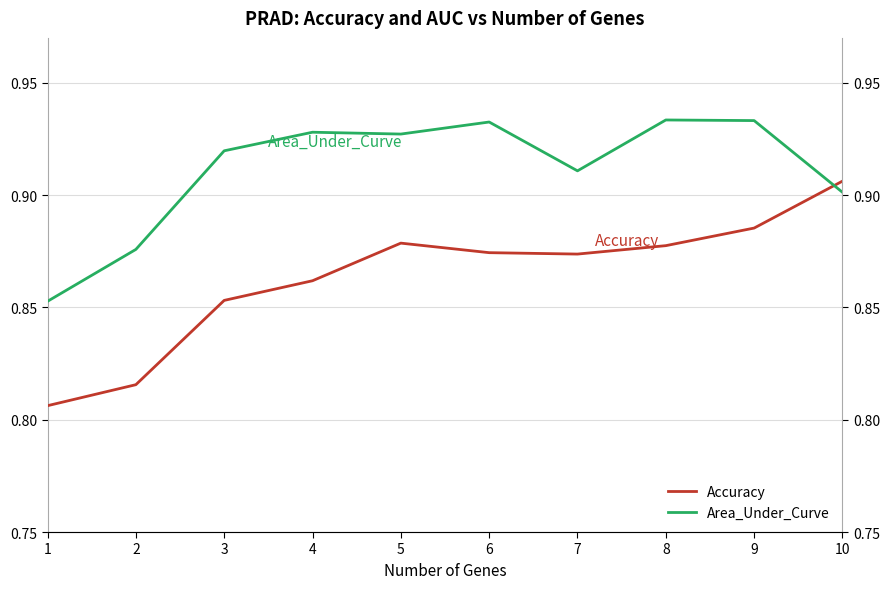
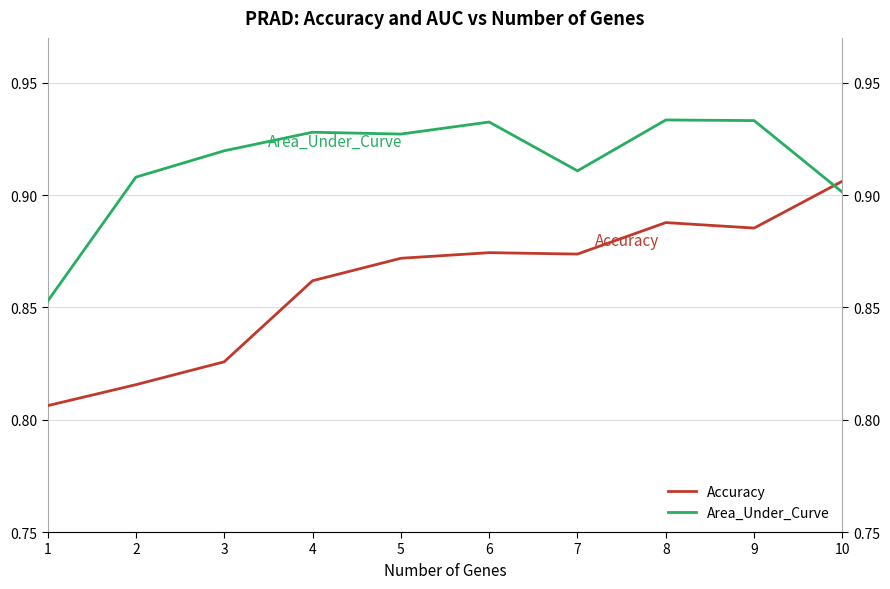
  {
    "Accuracy": {
      "1": 0.806,
      "2": 0.816,
-     "3": 0.853,
+     "3": 0.826,
      "4": 0.862,
-     "5": 0.879,
+     "5": 0.872,
      "6": 0.874,
      "7": 0.874,
-     "8": 0.877,
+     "8": 0.888,
      "9": 0.885,
      "10": 0.906
    },
    "Area_Under_Curve": {
      "1": 0.853,
-     "2": 0.876,
+     "2": 0.908,
      "3": 0.920,
      "4": 0.928,
      "5": 0.927,
      "6": 0.933,
      "7": 0.911,
      "8": 0.933,
      "9": 0.933,
      "10": 0.901
    }
  }
